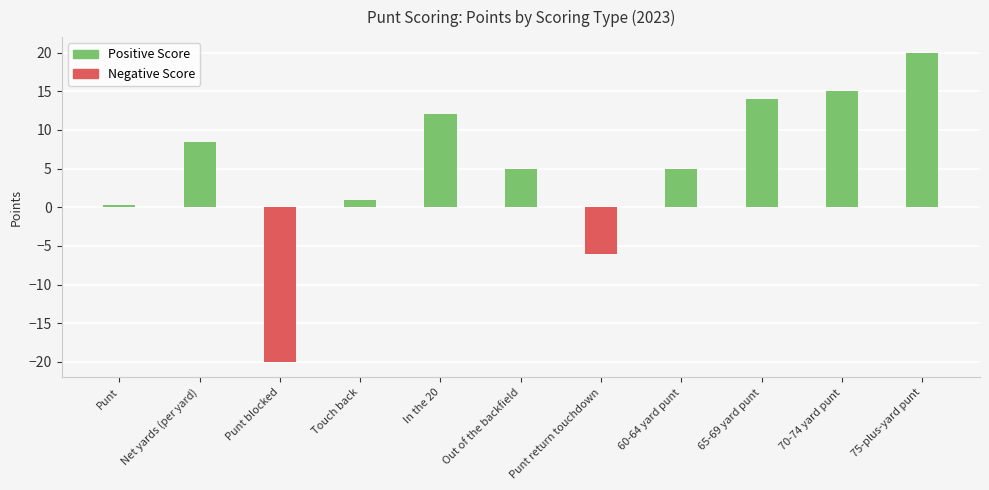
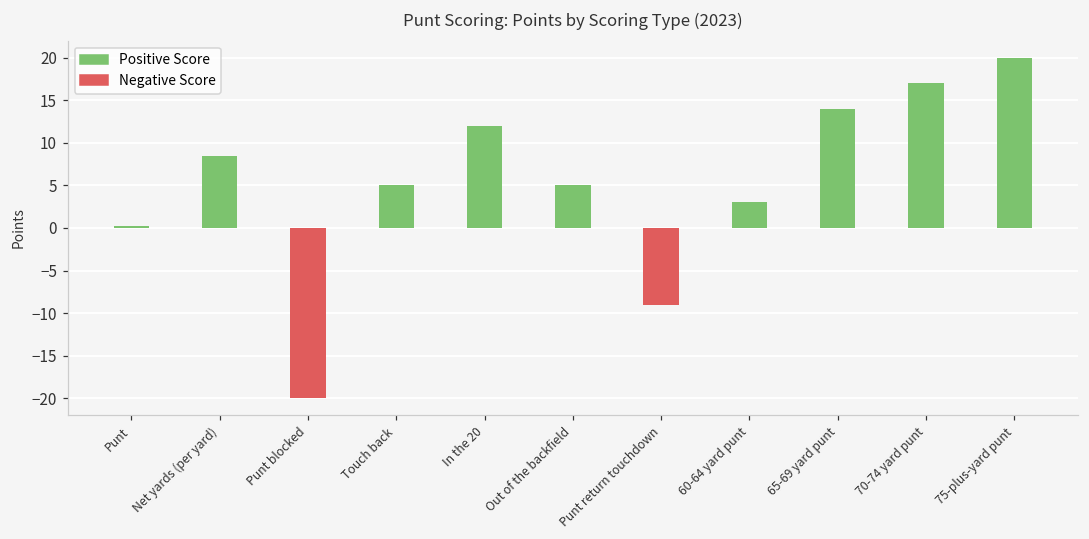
  {
    "Positive Score": {
      "Net yards (per yard)": 9,
      "Punt blocked": 0,
-     "Touch back": 1,
+     "Touch back": 5,
      "In the 20": 12,
      "Out of the backfield": 5,
      "Punt return touchdown": 0,
-     "60-64 yard punt": 5,
+     "60-64 yard punt": 3,
      "65-69 yard punt": 14,
-     "70-74 yard punt": 15,
+     "70-74 yard punt": 17,
      "75-plus-yard punt": 20
    },
    "Negative Score": {
      "Punt": 0,
      "Net yards (per yard)": 0,
      "Punt blocked": -20,
      "Touch back": 0,
      "In the 20": 0,
      "Out of the backfield": 0,
-     "Punt return touchdown": -6,
+     "Punt return touchdown": -9,
      "60-64 yard punt": 0,
      "65-69 yard punt": 0,
      "70-74 yard punt": 0,
      "75-plus-yard punt": 0
    }
  }
